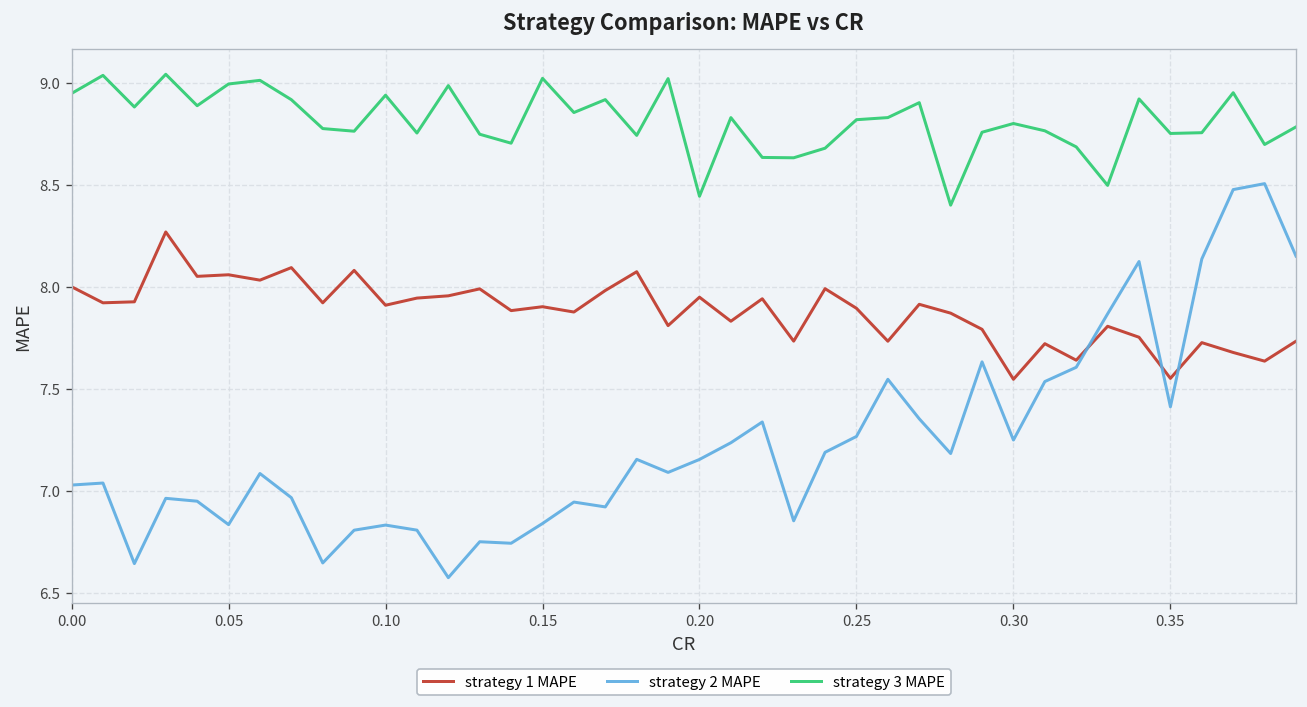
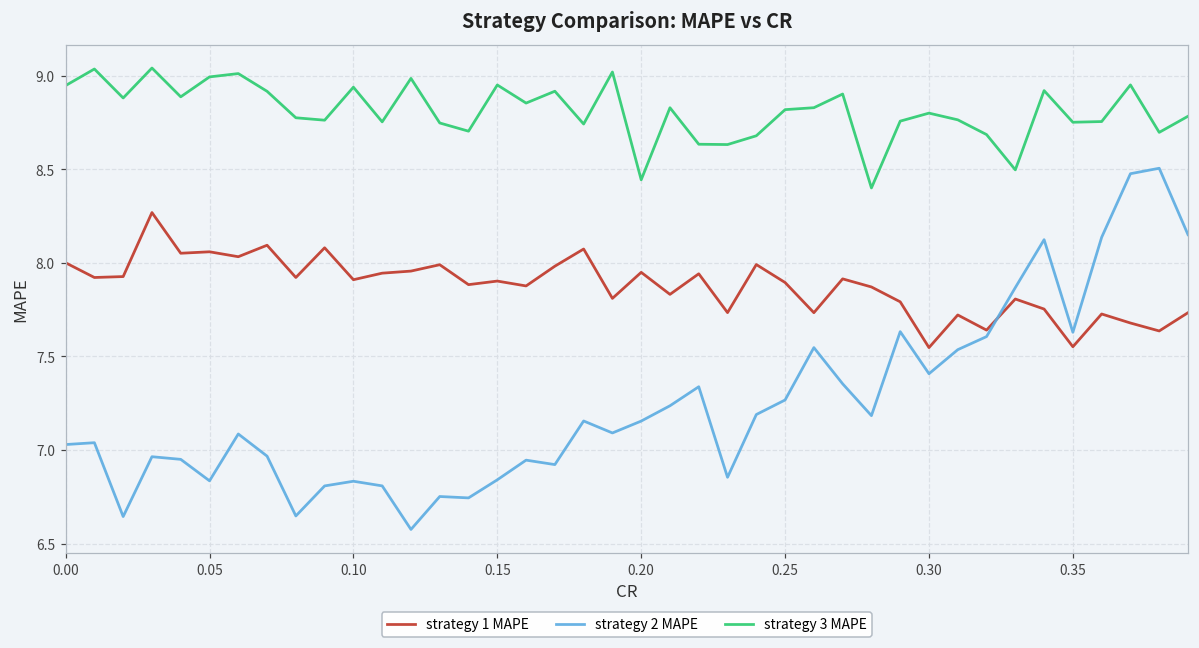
  {
    "strategy 1 MAPE": {
      "0.00": 8.00,
      "0.05": 8.06,
      "0.10": 7.91,
      "0.15": 7.90,
      "0.20": 7.95,
      "0.25": 7.90,
      "0.30": 7.55,
      "0.35": 7.55
    },
    "strategy 2 MAPE": {
      "0.00": 7.03,
      "0.05": 6.84,
      "0.10": 6.83,
      "0.15": 6.84,
      "0.20": 7.15,
      "0.25": 7.27,
-     "0.30": 7.25,
-     "0.35": 7.41
+     "0.30": 7.41,
+     "0.35": 7.63
    },
    "strategy 3 MAPE": {
      "0.00": 8.95,
      "0.05": 8.99,
      "0.10": 8.94,
-     "0.15": 9.02,
+     "0.15": 8.95,
      "0.20": 8.44,
      "0.25": 8.82,
      "0.30": 8.80,
      "0.35": 8.75
    }
  }
